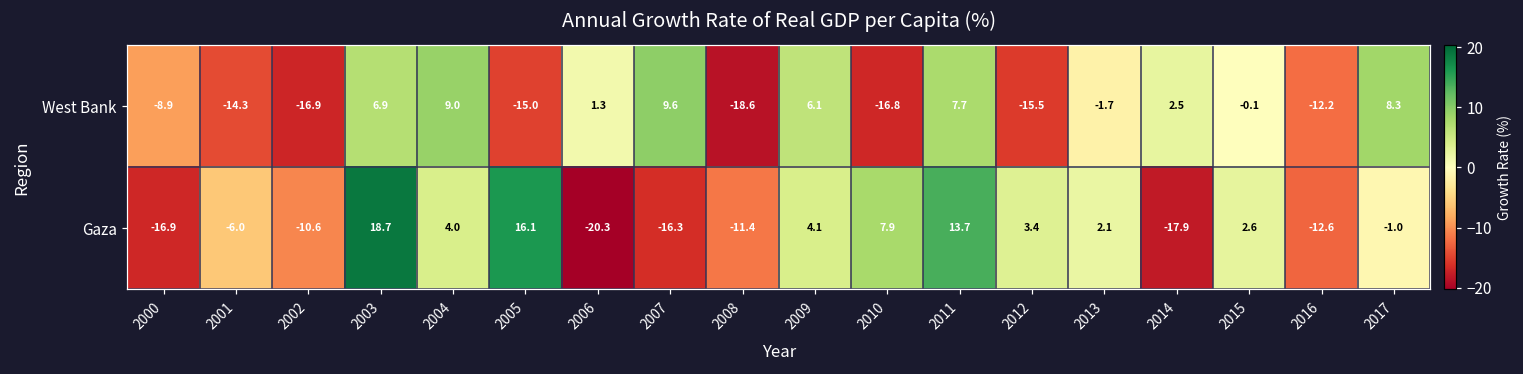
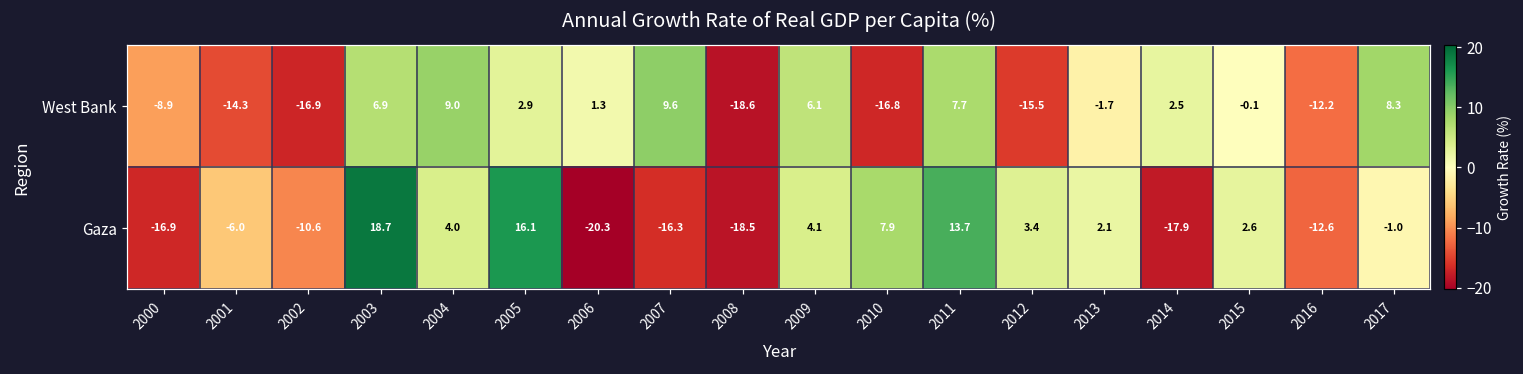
  {
    "West Bank": {
      "2000": -8.9,
      "2001": -14.3,
      "2002": -16.9,
      "2003": 6.9,
      "2004": 9.0,
-     "2005": -15.0,
+     "2005": 2.9,
      "2006": 1.3,
      "2007": 9.6,
      "2008": -18.6,
      "2009": 6.1,
      "2010": -16.8,
      "2011": 7.7,
      "2012": -15.5,
      "2013": -1.7,
      "2014": 2.5,
      "2015": -0.1,
      "2016": -12.2,
      "2017": 8.3
    },
    "Gaza": {
      "2000": -16.9,
      "2001": -6.0,
      "2002": -10.6,
      "2003": 18.7,
      "2004": 4.0,
      "2005": 16.1,
      "2006": -20.3,
      "2007": -16.3,
-     "2008": -11.4,
+     "2008": -18.5,
      "2009": 4.1,
      "2010": 7.9,
      "2011": 13.7,
      "2012": 3.4,
      "2013": 2.1,
      "2014": -17.9,
      "2015": 2.6,
      "2016": -12.6,
      "2017": -1.0
    }
  }
